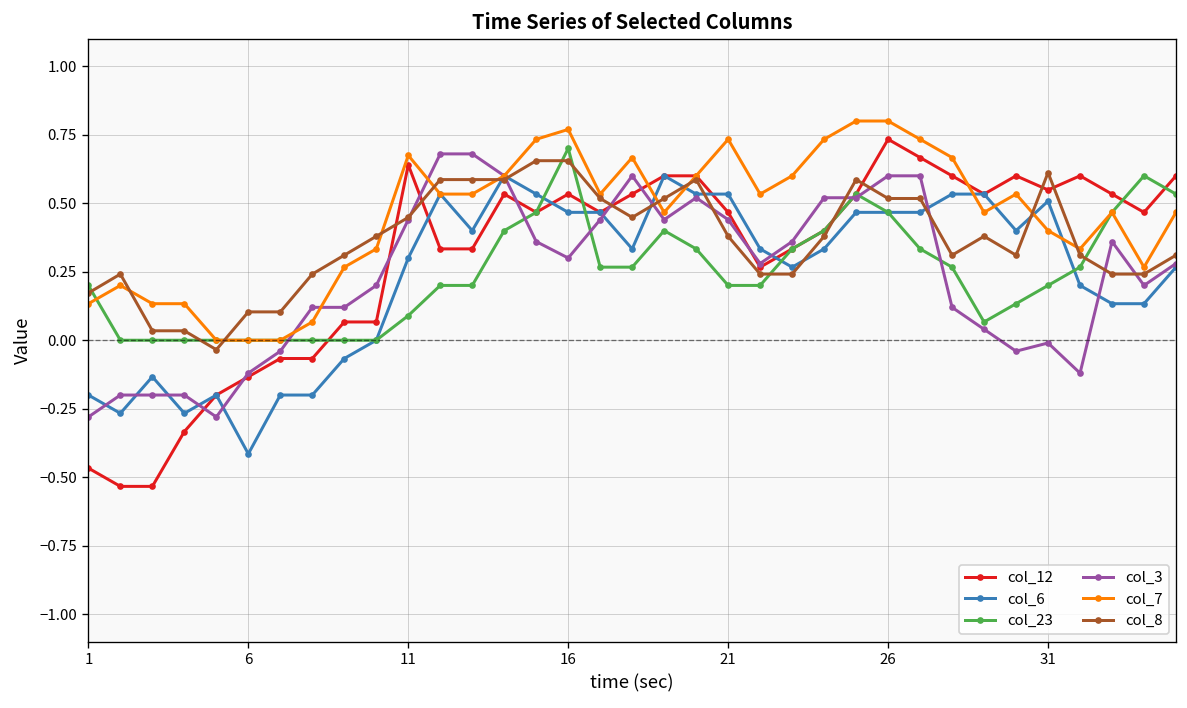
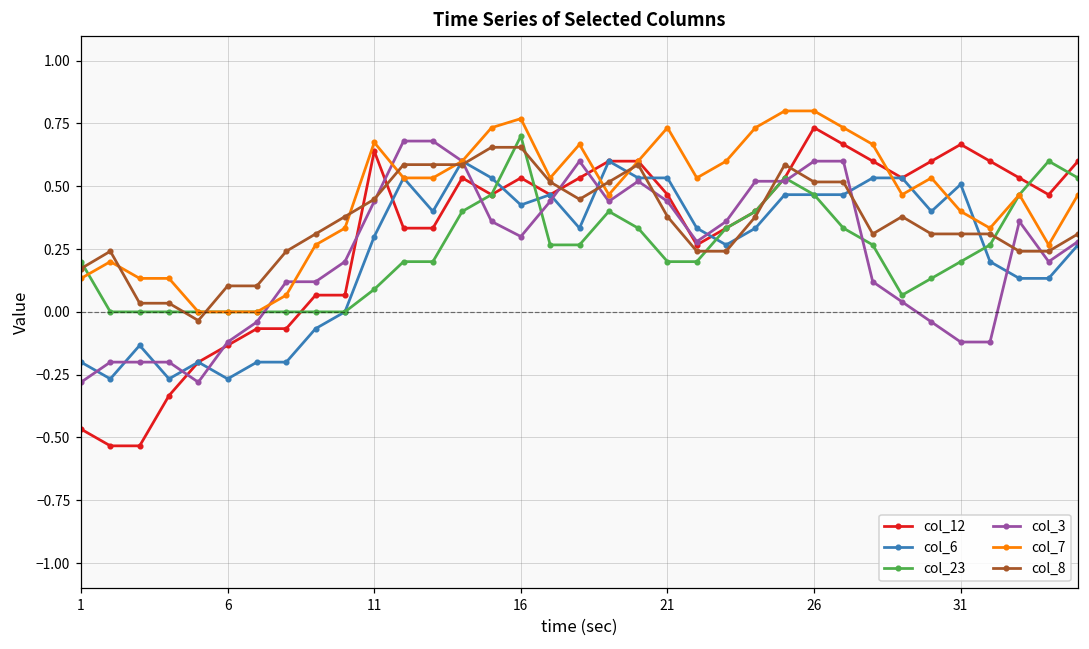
  {
    "col_12": {
      "1": -0.47,
      "6": -0.13,
      "11": 0.64,
      "16": 0.53,
      "21": 0.47,
      "26": 0.73,
-     "31": 0.55
+     "31": 0.67
    },
    "col_6": {
      "1": -0.20,
-     "6": -0.41,
+     "6": -0.27,
      "11": 0.30,
-     "16": 0.47,
+     "16": 0.43,
      "21": 0.53,
      "31": 0.51
    },
    "col_23": {
      "1": 0.20,
      "11": 0.09,
      "16": 0.70,
      "21": 0.20,
      "31": 0.20
    },
    "col_3": {
      "1": -0.28,
      "6": -0.12,
      "16": 0.30,
      "21": 0.44,
      "26": 0.60,
-     "31": -0.01
+     "31": -0.12
    },
    "col_7": {
      "1": 0.13,
      "11": 0.67,
      "16": 0.77,
      "21": 0.73,
      "26": 0.80,
      "31": 0.40
    },
    "col_8": {
      "1": 0.17,
      "6": 0.10,
      "16": 0.66,
      "21": 0.38,
      "26": 0.52,
-     "31": 0.61
+     "31": 0.31
    }
  }
